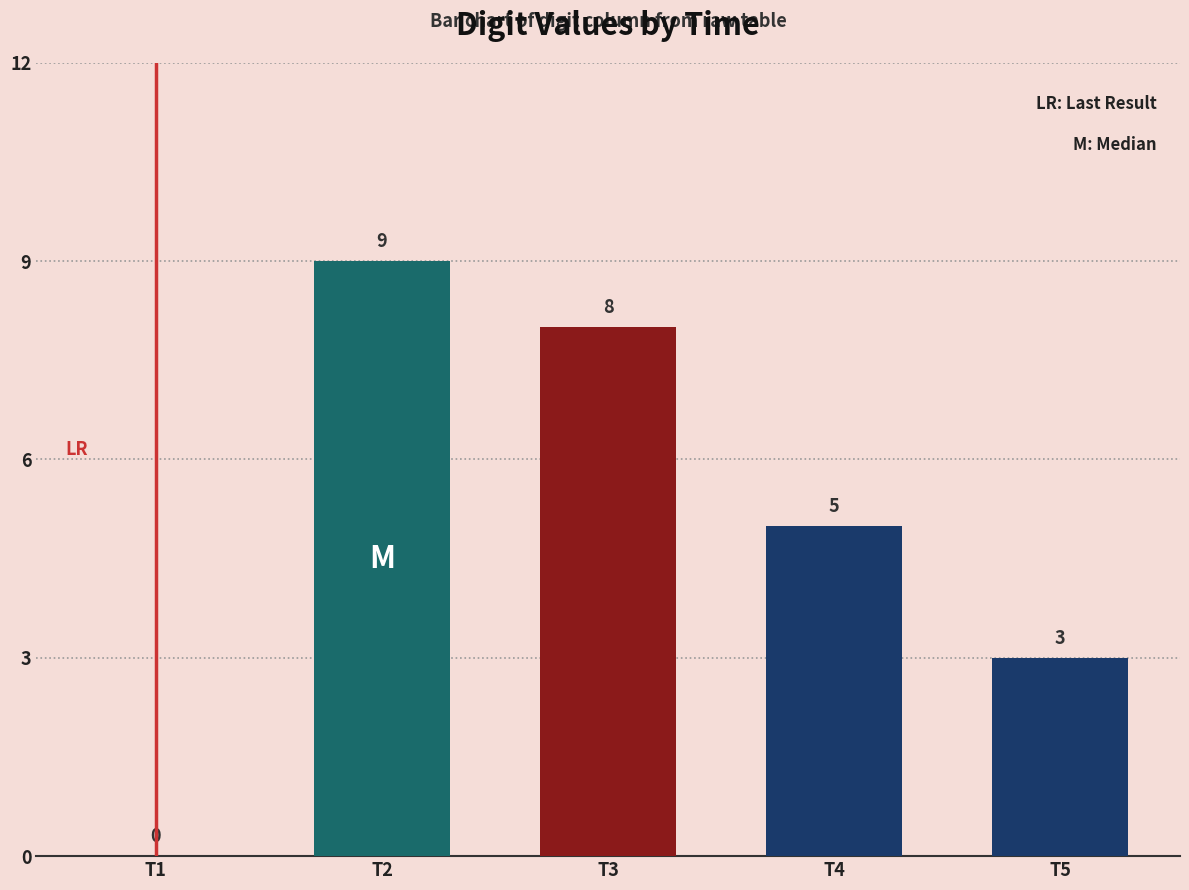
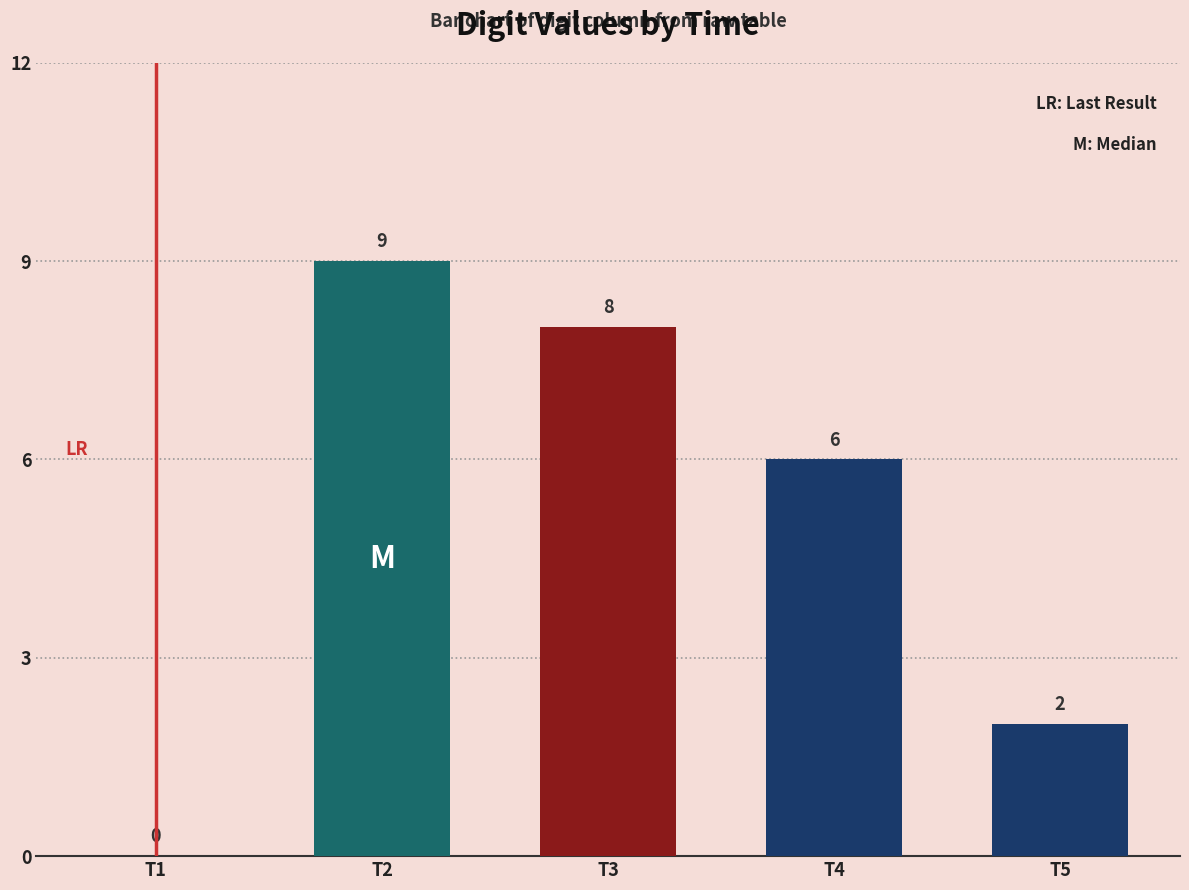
  {
    "T1": 0,
    "T2": 9,
    "T3": 8,
-   "T4": 5,
-   "T5": 3
+   "T4": 6,
+   "T5": 2
  }
